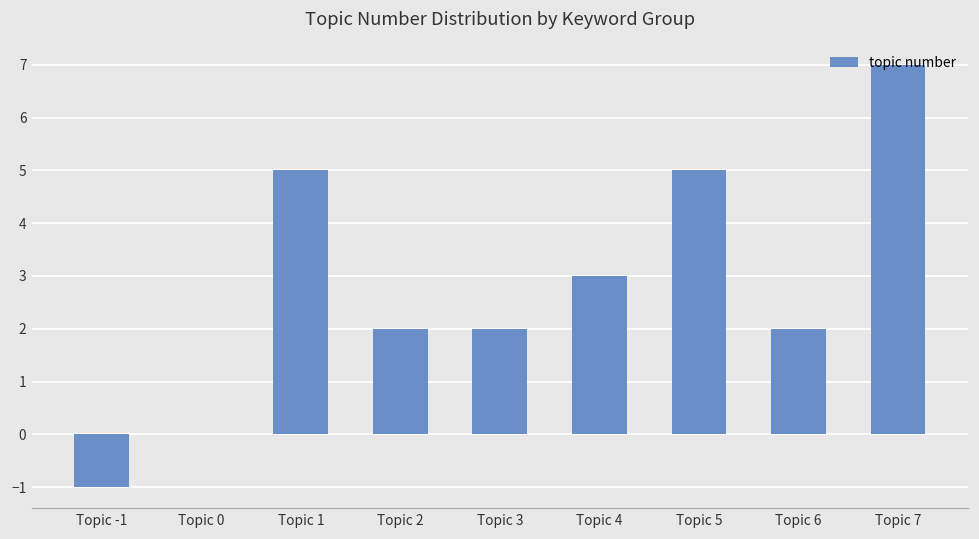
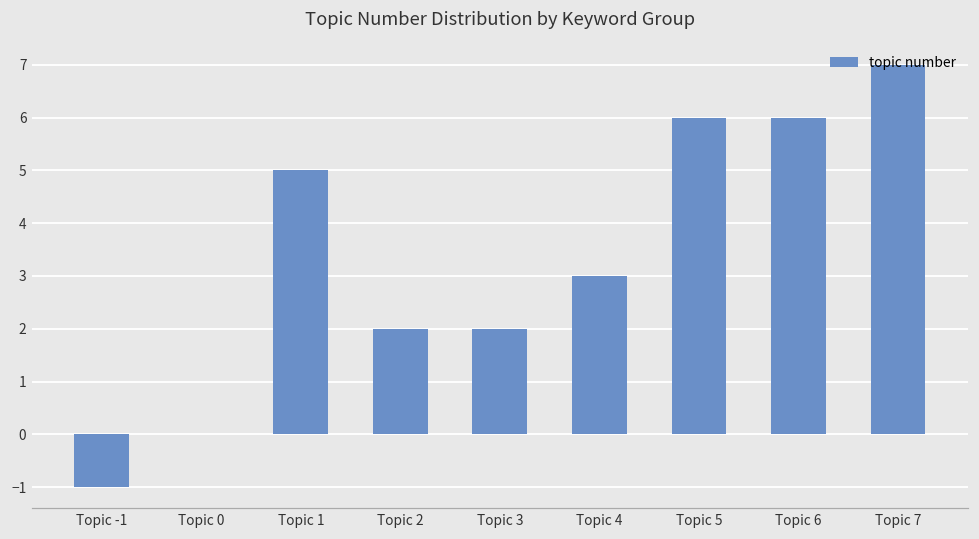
  {
    "Topic -1": -1,
    "Topic 0": 0,
    "Topic 1": 5,
    "Topic 2": 2,
    "Topic 3": 2,
    "Topic 4": 3,
-   "Topic 5": 5,
-   "Topic 6": 2,
+   "Topic 5": 6,
+   "Topic 6": 6,
    "Topic 7": 7
  }
